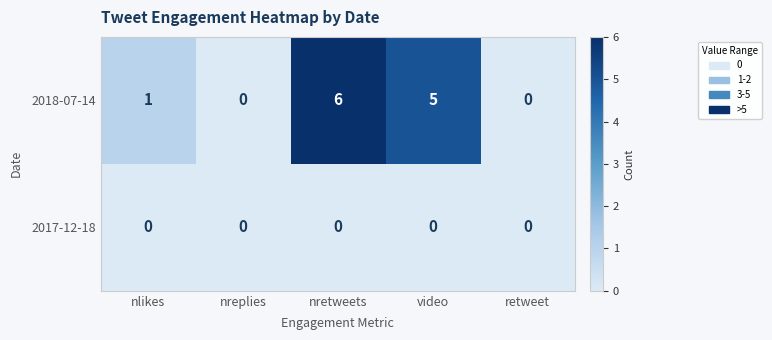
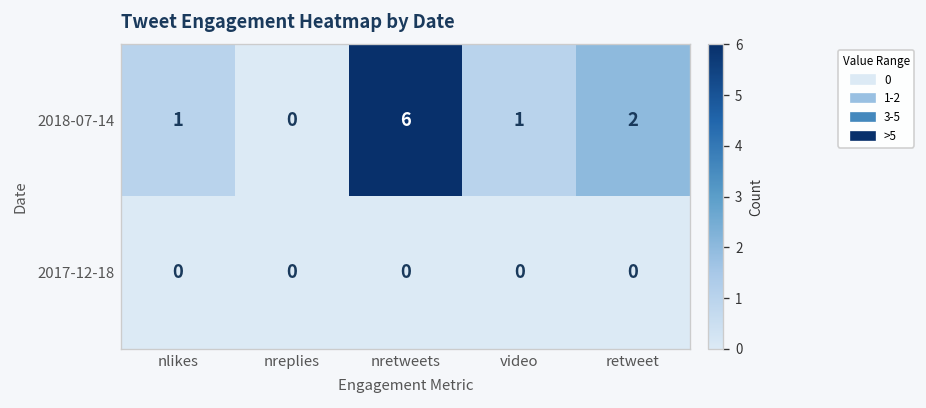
  {
    "2018-07-14": {
      "nlikes": 1,
      "nreplies": 0,
      "nretweets": 6,
-     "video": 5,
-     "retweet": 0
+     "video": 1,
+     "retweet": 2
    },
    "2017-12-18": {
      "nlikes": 0,
      "nreplies": 0,
      "nretweets": 0,
      "video": 0,
      "retweet": 0
    }
  }
